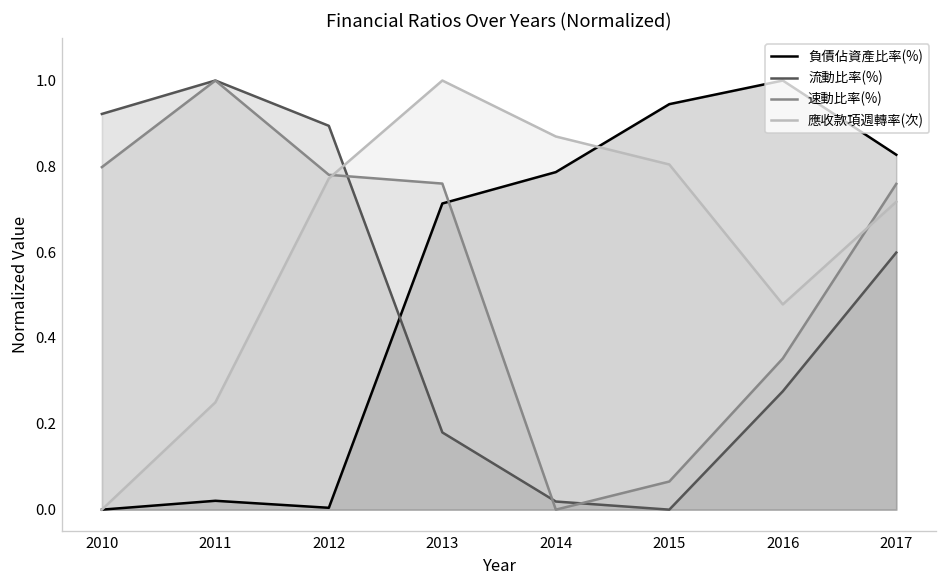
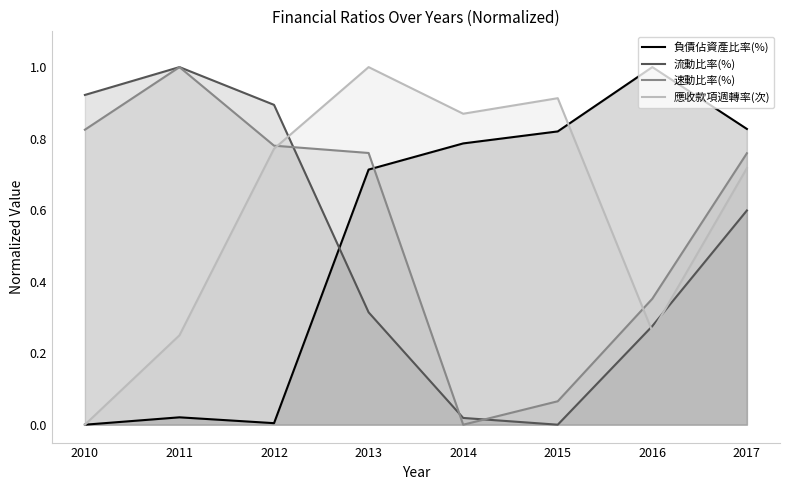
  {
    "負債佔資產比率(%)": {
      "2011": 0.02,
      "2012": 0.00,
      "2013": 0.71,
      "2014": 0.79,
-     "2015": 0.94,
+     "2015": 0.82,
      "2017": 0.83
    },
    "流動比率(%)": {
      "2010": 0.92,
      "2012": 0.89,
-     "2013": 0.18,
+     "2013": 0.31,
      "2014": 0.02,
      "2015": 0.00,
      "2016": 0.28,
      "2017": 0.60
    },
    "速動比率(%)": {
-     "2010": 0.80,
+     "2010": 0.82,
      "2012": 0.78,
      "2013": 0.76,
      "2014": 0.00,
      "2015": 0.07,
      "2016": 0.35,
      "2017": 0.76
    },
    "應收款項週轉率(次)": {
      "2011": 0.25,
      "2012": 0.77,
      "2013": 1.00,
      "2014": 0.87,
-     "2015": 0.80,
-     "2016": 0.48,
+     "2015": 0.91,
+     "2016": 0.26,
      "2017": 0.72
    }
  }
